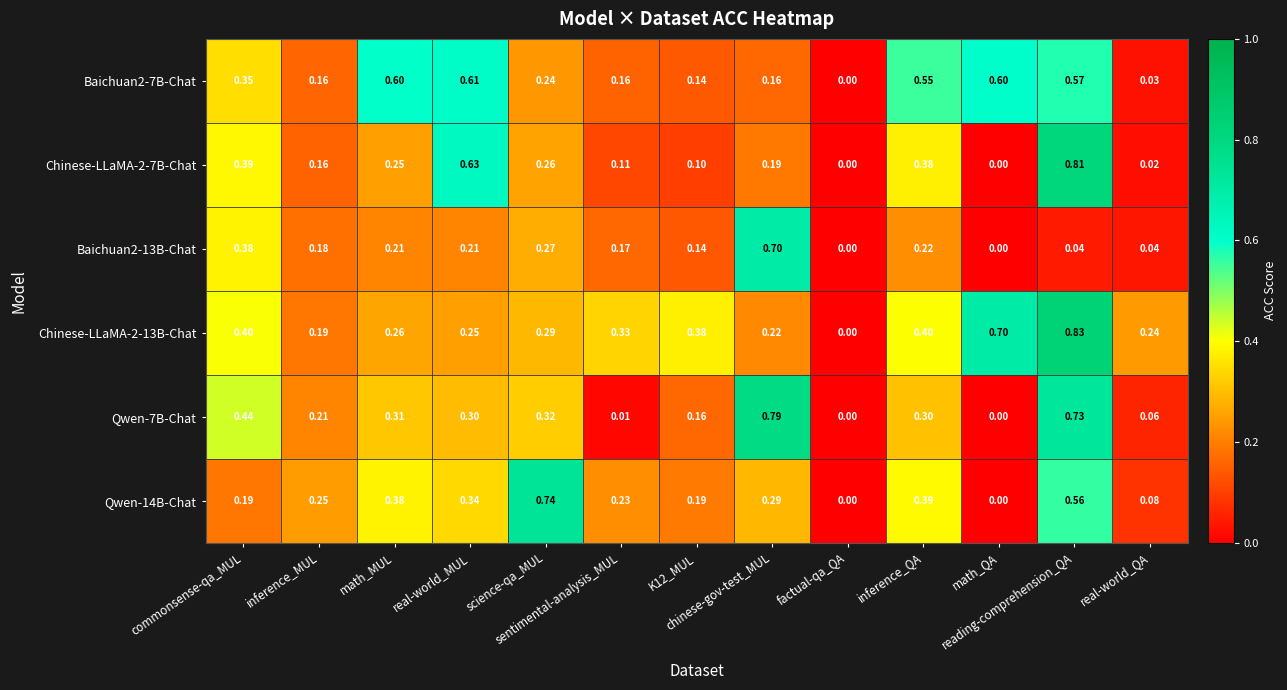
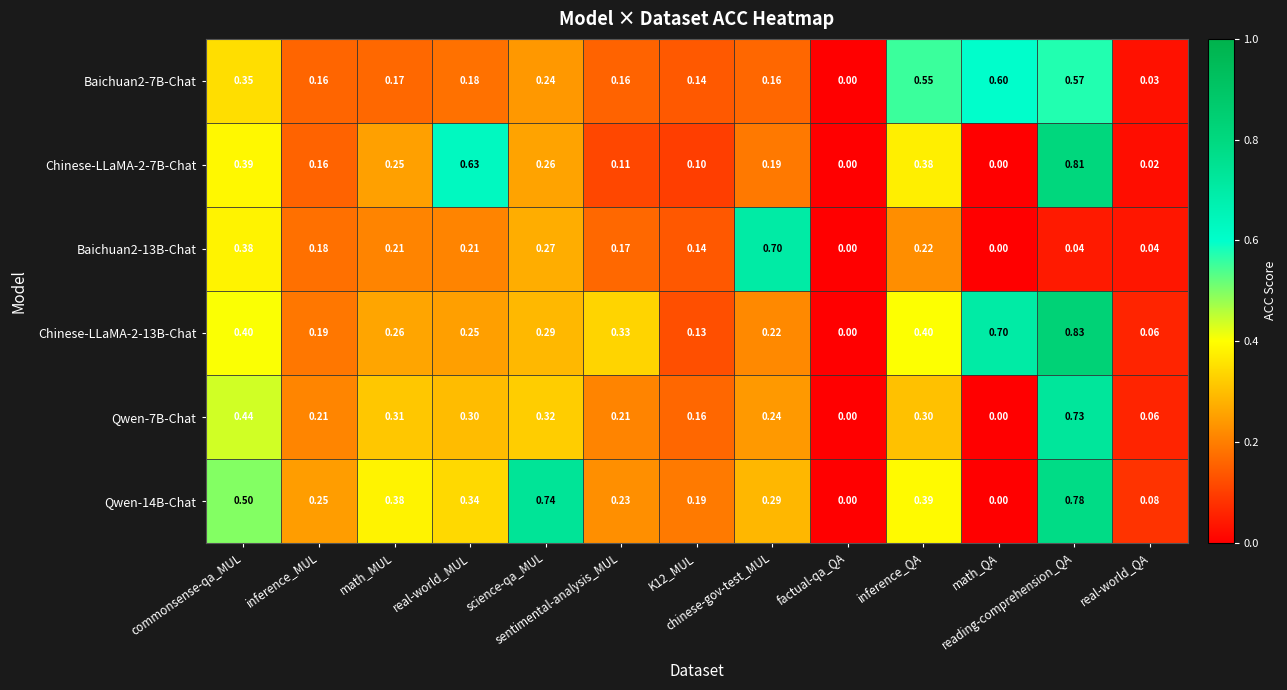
  {
    "Baichuan2-7B-Chat": {
      "commonsense-qa_MUL": 0.35,
      "inference_MUL": 0.16,
-     "math_MUL": 0.60,
-     "real-world_MUL": 0.61,
+     "math_MUL": 0.17,
+     "real-world_MUL": 0.18,
      "science-qa_MUL": 0.24,
      "sentimental-analysis_MUL": 0.16,
      "K12_MUL": 0.14,
      "chinese-gov-test_MUL": 0.16,
      "factual-qa_QA": 0.00,
      "inference_QA": 0.55,
      "math_QA": 0.60,
      "reading-comprehension_QA": 0.57,
      "real-world_QA": 0.03
    },
    "Chinese-LLaMA-2-7B-Chat": {
      "commonsense-qa_MUL": 0.39,
      "inference_MUL": 0.16,
      "math_MUL": 0.25,
      "real-world_MUL": 0.63,
      "science-qa_MUL": 0.26,
      "sentimental-analysis_MUL": 0.11,
      "K12_MUL": 0.10,
      "chinese-gov-test_MUL": 0.19,
      "factual-qa_QA": 0.00,
      "inference_QA": 0.38,
      "math_QA": 0.00,
      "reading-comprehension_QA": 0.81,
      "real-world_QA": 0.02
    },
    "Baichuan2-13B-Chat": {
      "commonsense-qa_MUL": 0.38,
      "inference_MUL": 0.18,
      "math_MUL": 0.21,
      "real-world_MUL": 0.21,
      "science-qa_MUL": 0.27,
      "sentimental-analysis_MUL": 0.17,
      "K12_MUL": 0.14,
      "chinese-gov-test_MUL": 0.70,
      "factual-qa_QA": 0.00,
      "inference_QA": 0.22,
      "math_QA": 0.00,
      "reading-comprehension_QA": 0.04,
      "real-world_QA": 0.04
    },
    "Chinese-LLaMA-2-13B-Chat": {
      "commonsense-qa_MUL": 0.40,
      "inference_MUL": 0.19,
      "math_MUL": 0.26,
      "real-world_MUL": 0.25,
      "science-qa_MUL": 0.29,
      "sentimental-analysis_MUL": 0.33,
-     "K12_MUL": 0.38,
+     "K12_MUL": 0.13,
      "chinese-gov-test_MUL": 0.22,
      "factual-qa_QA": 0.00,
      "inference_QA": 0.40,
      "math_QA": 0.70,
      "reading-comprehension_QA": 0.83,
-     "real-world_QA": 0.24
+     "real-world_QA": 0.06
    },
    "Qwen-7B-Chat": {
      "commonsense-qa_MUL": 0.44,
      "inference_MUL": 0.21,
      "math_MUL": 0.31,
      "real-world_MUL": 0.30,
      "science-qa_MUL": 0.32,
-     "sentimental-analysis_MUL": 0.01,
+     "sentimental-analysis_MUL": 0.21,
      "K12_MUL": 0.16,
-     "chinese-gov-test_MUL": 0.79,
+     "chinese-gov-test_MUL": 0.24,
      "factual-qa_QA": 0.00,
      "inference_QA": 0.30,
      "math_QA": 0.00,
      "reading-comprehension_QA": 0.73,
      "real-world_QA": 0.06
    },
    "Qwen-14B-Chat": {
-     "commonsense-qa_MUL": 0.19,
+     "commonsense-qa_MUL": 0.50,
      "inference_MUL": 0.25,
      "math_MUL": 0.38,
      "real-world_MUL": 0.34,
      "science-qa_MUL": 0.74,
      "sentimental-analysis_MUL": 0.23,
      "K12_MUL": 0.19,
      "chinese-gov-test_MUL": 0.29,
      "factual-qa_QA": 0.00,
      "inference_QA": 0.39,
      "math_QA": 0.00,
-     "reading-comprehension_QA": 0.56,
+     "reading-comprehension_QA": 0.78,
      "real-world_QA": 0.08
    }
  }
